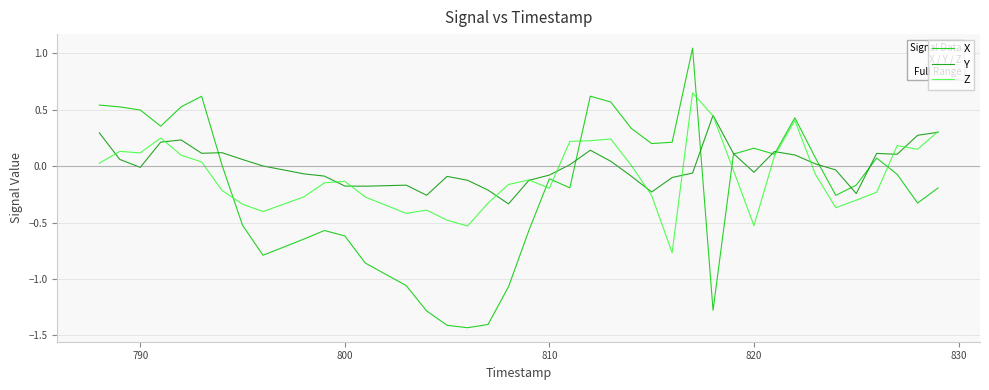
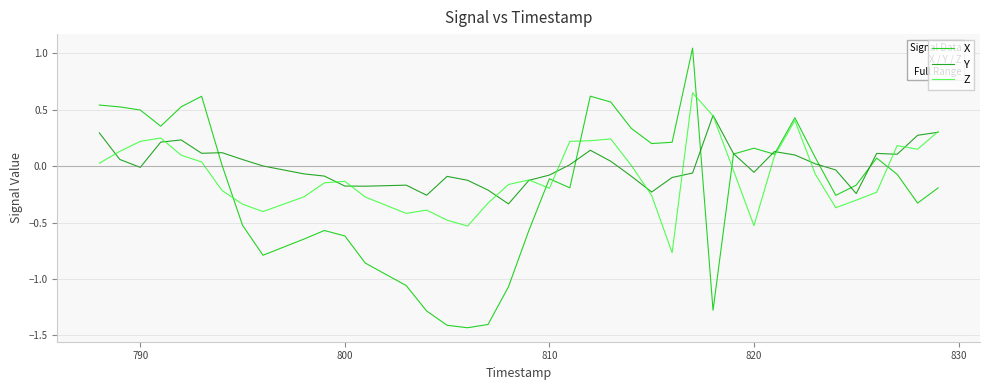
  {
    "Z": {
-     "790": 0.12,
+     "790": 0.22,
      "800": -0.13,
      "810": -0.20,
      "820": -0.53
    }
  }
